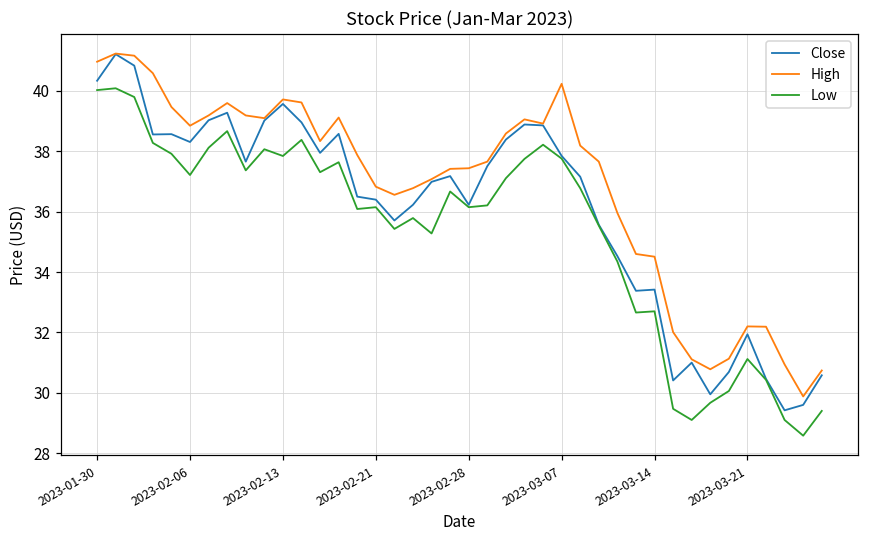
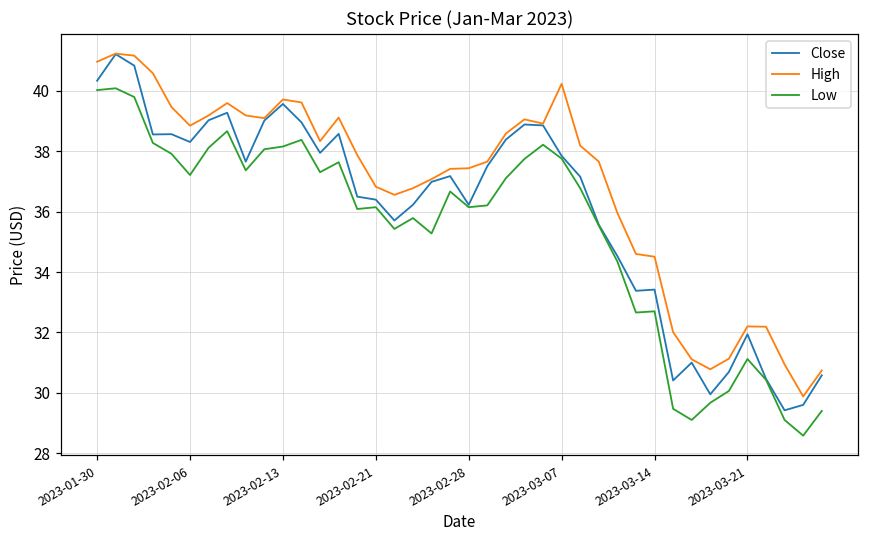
  {
    "Close": {
      "2023-01-30": 40.3,
      "2023-02-06": 38.3,
      "2023-02-13": 39.6,
      "2023-02-21": 36.4,
      "2023-03-14": 33.4,
      "2023-03-21": 31.9
    },
    "High": {
      "2023-01-30": 41.0,
      "2023-02-06": 38.8,
      "2023-02-13": 39.7,
      "2023-02-21": 36.8,
      "2023-02-28": 37.4,
      "2023-03-07": 40.2,
      "2023-03-14": 34.5,
      "2023-03-21": 32.2
    },
    "Low": {
      "2023-01-30": 40.0,
      "2023-02-06": 37.2,
-     "2023-02-13": 37.8,
+     "2023-02-13": 38.2,
      "2023-02-21": 36.2,
      "2023-03-14": 32.7,
      "2023-03-21": 31.1
    }
  }
